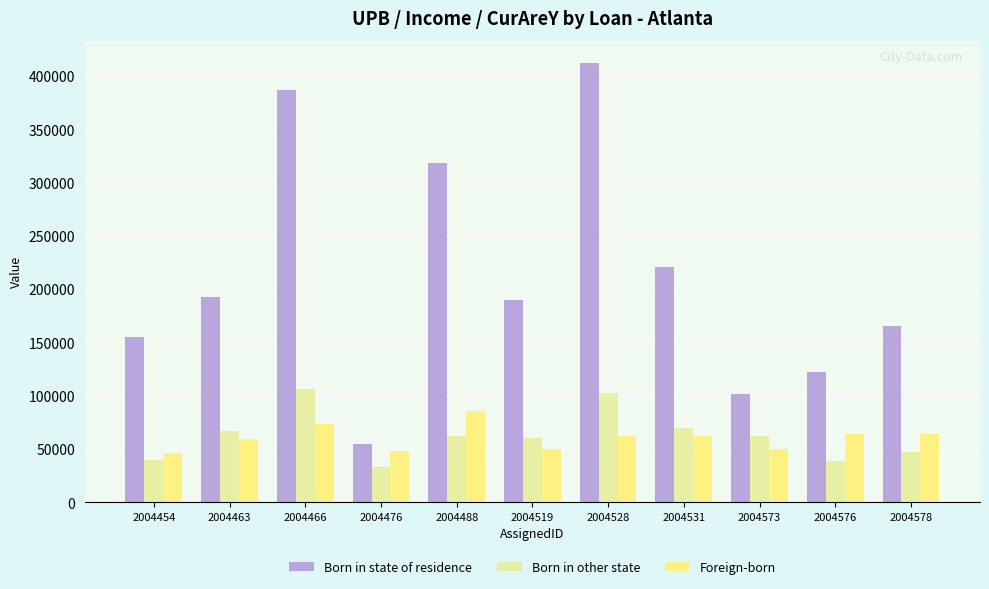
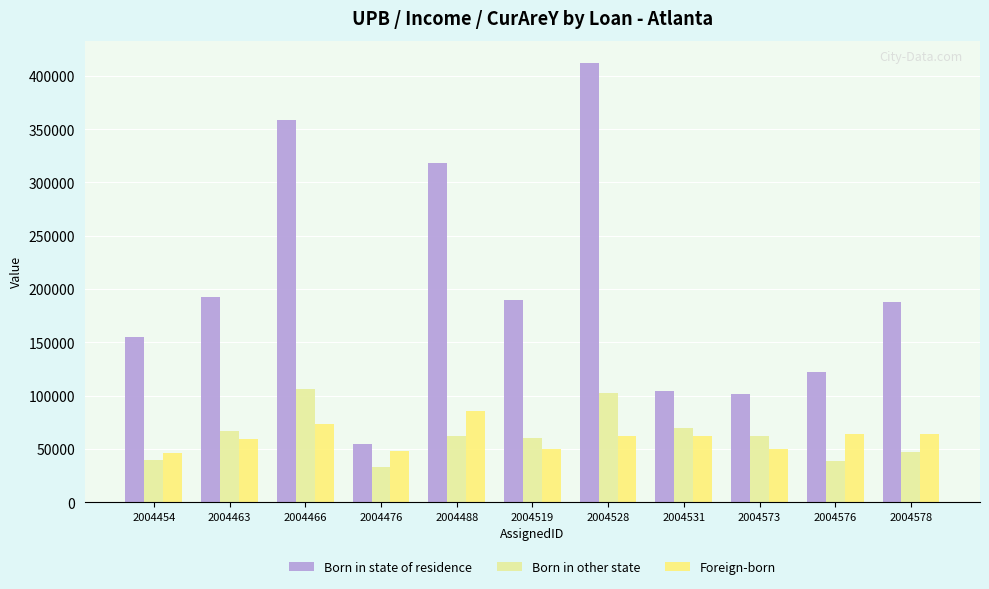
  {
    "Born in state of residence": {
      "2004454": 155000,
      "2004463": 192000,
-     "2004466": 387000,
+     "2004466": 359000,
      "2004476": 55000,
      "2004488": 318000,
      "2004519": 189000,
      "2004528": 412000,
-     "2004531": 221000,
+     "2004531": 104000,
      "2004573": 102000,
      "2004576": 122000,
-     "2004578": 165000
+     "2004578": 188000
    }
  }
